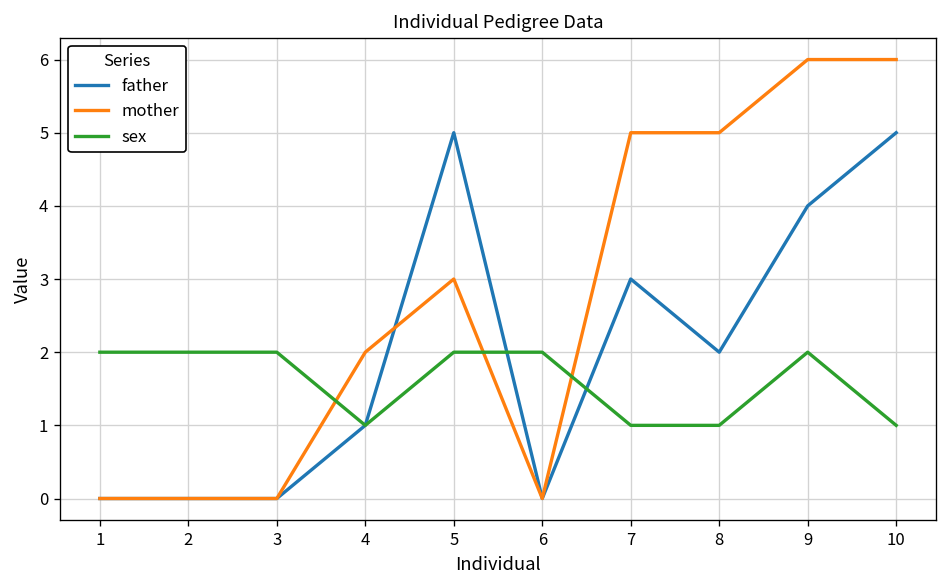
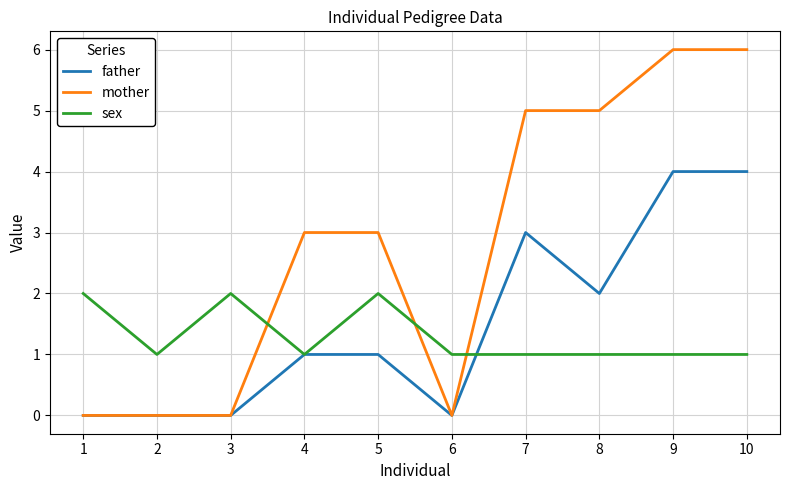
  {
    "father": {
-     "5": 5,
+     "5": 1,
      "7": 3,
      "8": 2,
      "9": 4,
-     "10": 5
+     "10": 4
    },
    "mother": {
-     "4": 2,
+     "4": 3,
      "5": 3,
      "7": 5,
      "8": 5,
      "9": 6,
      "10": 6
    },
    "sex": {
      "1": 2,
-     "2": 2,
+     "2": 1,
      "3": 2,
      "5": 2,
-     "6": 2,
+     "6": 1,
      "7": 1,
      "8": 1,
-     "9": 2,
+     "9": 1,
      "10": 1
    }
  }
